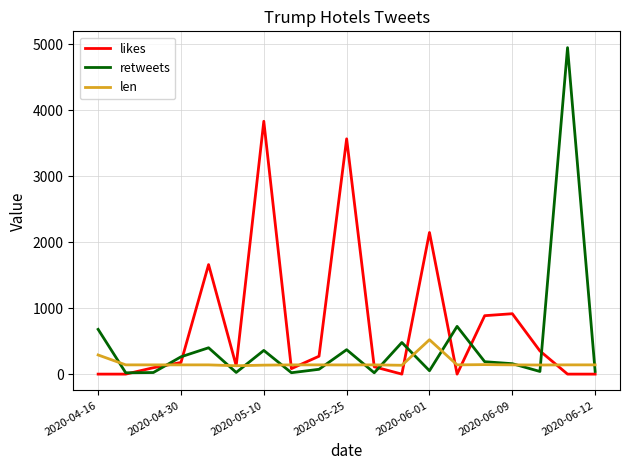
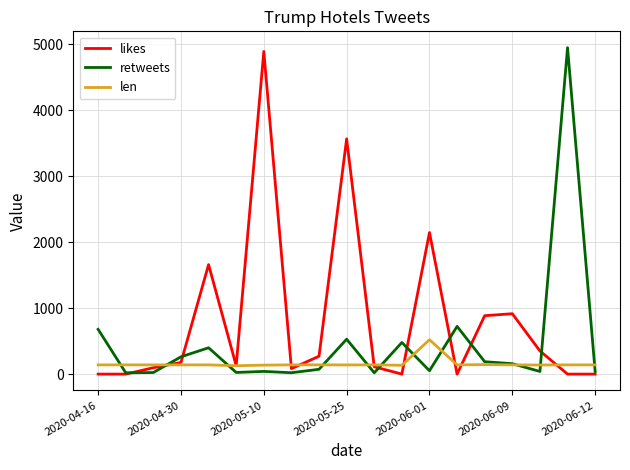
  {
    "likes": {
      "2020-04-16": 0,
-     "2020-05-10": 3800,
+     "2020-05-10": 4900,
      "2020-05-25": 3600,
      "2020-06-01": 2100,
      "2020-06-09": 900,
      "2020-06-12": 0
    },
    "retweets": {
      "2020-04-16": 700,
      "2020-04-30": 300,
-     "2020-05-10": 400,
-     "2020-05-25": 400,
+     "2020-05-10": 0,
+     "2020-05-25": 500,
      "2020-06-01": 100,
      "2020-06-12": 0
    },
    "len": {
-     "2020-04-16": 300,
+     "2020-04-16": 100,
      "2020-05-10": 100,
      "2020-05-25": 100,
      "2020-06-01": 500,
      "2020-06-12": 100
    }
  }
